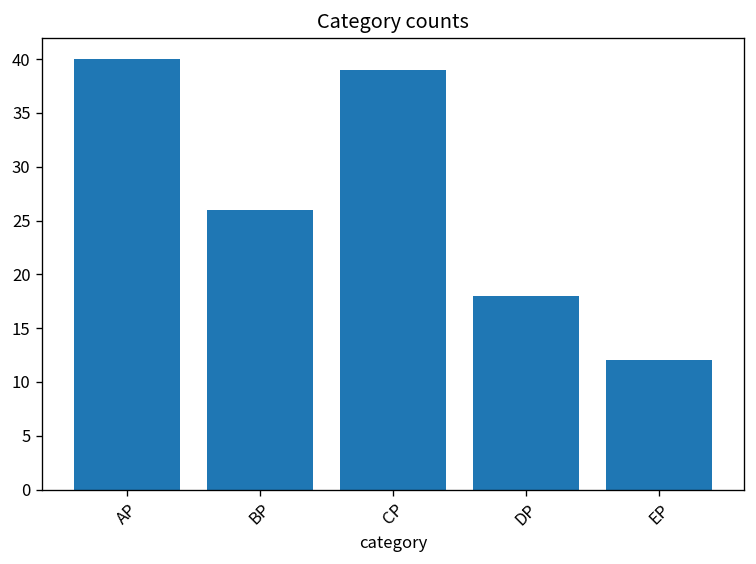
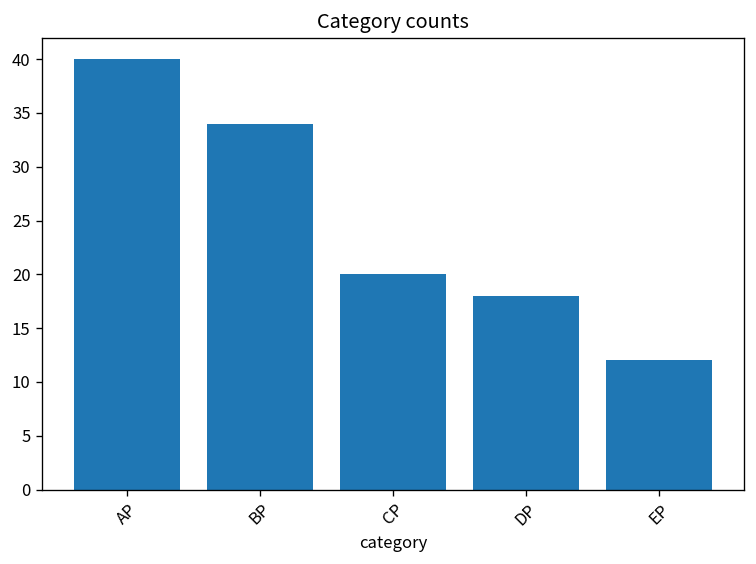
  {
    "AP": 40,
-   "BP": 26,
-   "CP": 39,
+   "BP": 34,
+   "CP": 20,
    "DP": 18,
    "EP": 12
  }
